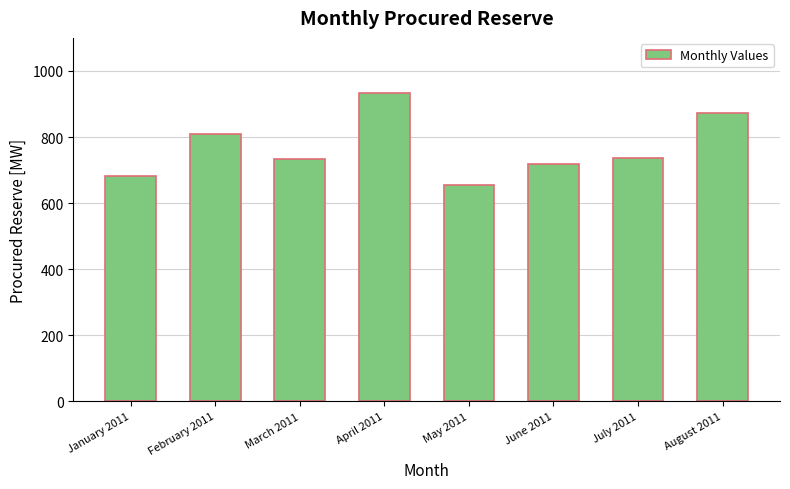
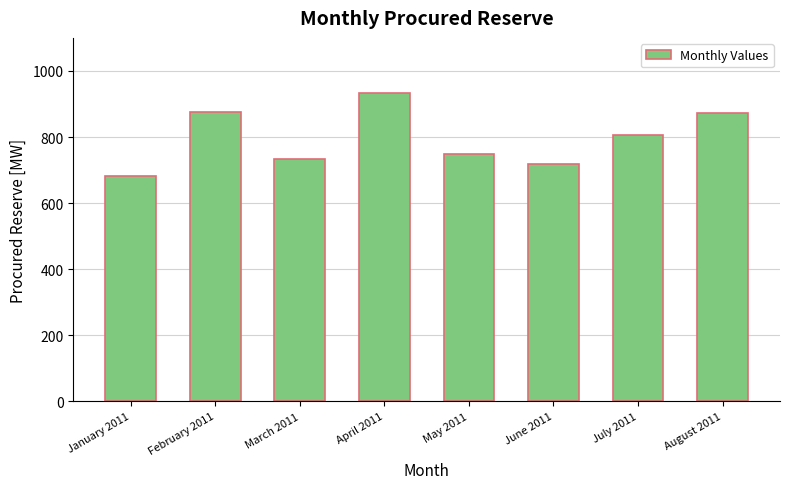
  {
    "January 2011": 680,
-   "February 2011": 810,
+   "February 2011": 880,
    "March 2011": 730,
    "April 2011": 930,
-   "May 2011": 660,
+   "May 2011": 750,
    "June 2011": 720,
-   "July 2011": 740,
+   "July 2011": 810,
    "August 2011": 870
  }
